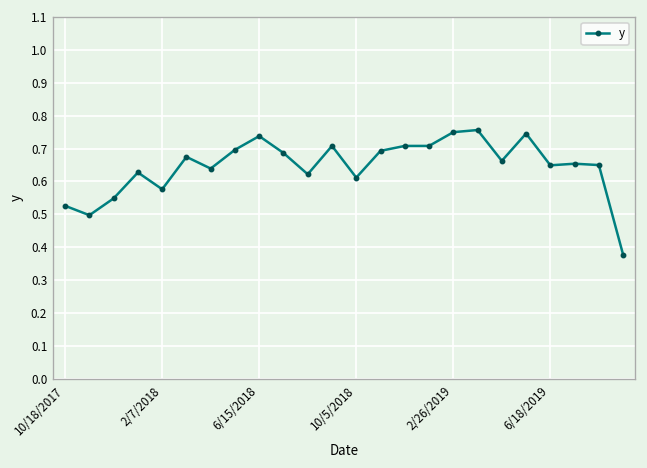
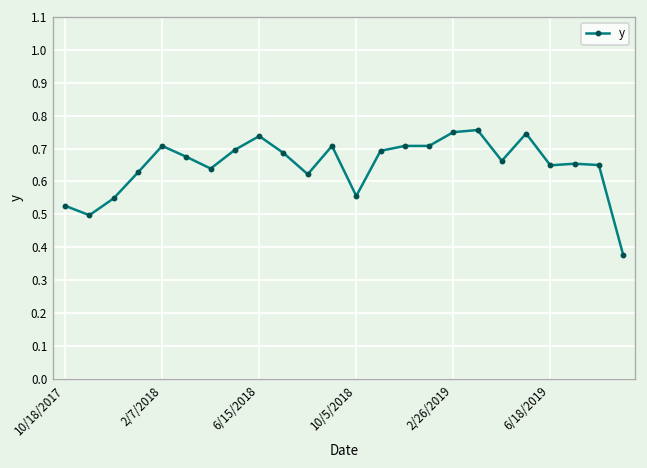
  {
    "10/18/2017": 0.53,
-   "2/7/2018": 0.58,
+   "2/7/2018": 0.71,
    "6/15/2018": 0.74,
-   "10/5/2018": 0.61,
+   "10/5/2018": 0.56,
    "2/26/2019": 0.75,
    "6/18/2019": 0.65
  }
